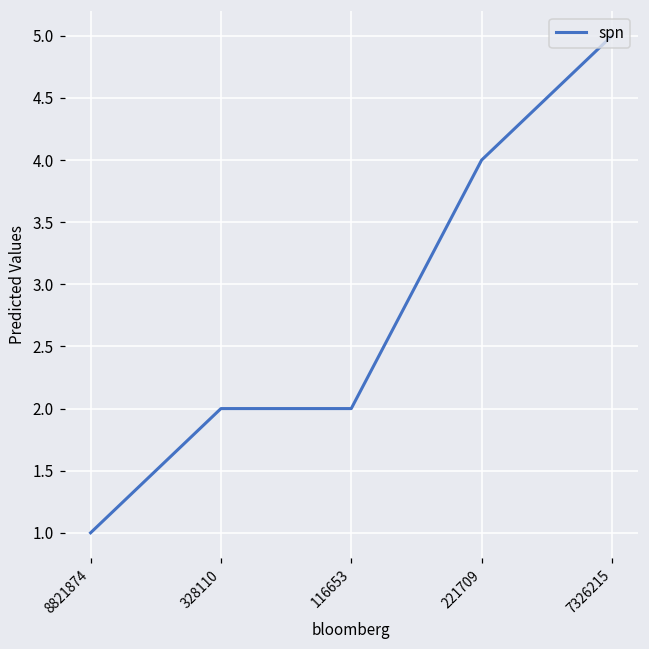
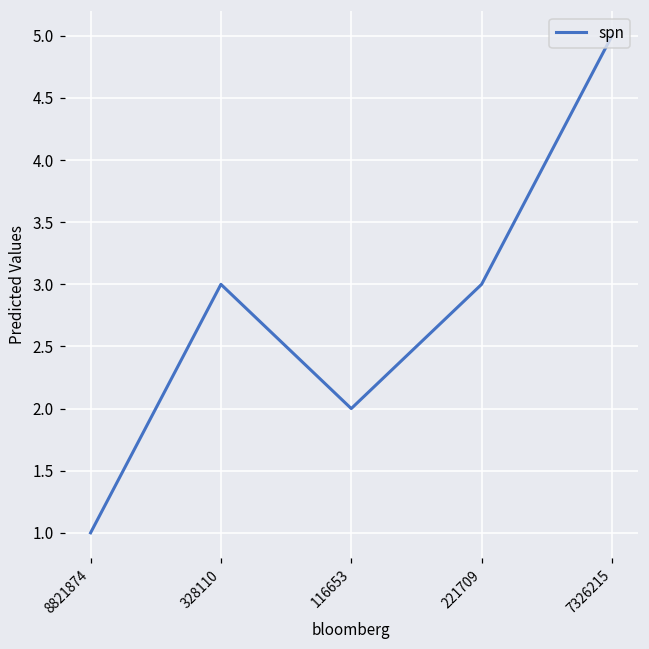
  {
    "8821874": 1,
-   "328110": 2,
+   "328110": 3,
    "116653": 2,
-   "221709": 4
+   "221709": 3
  }
